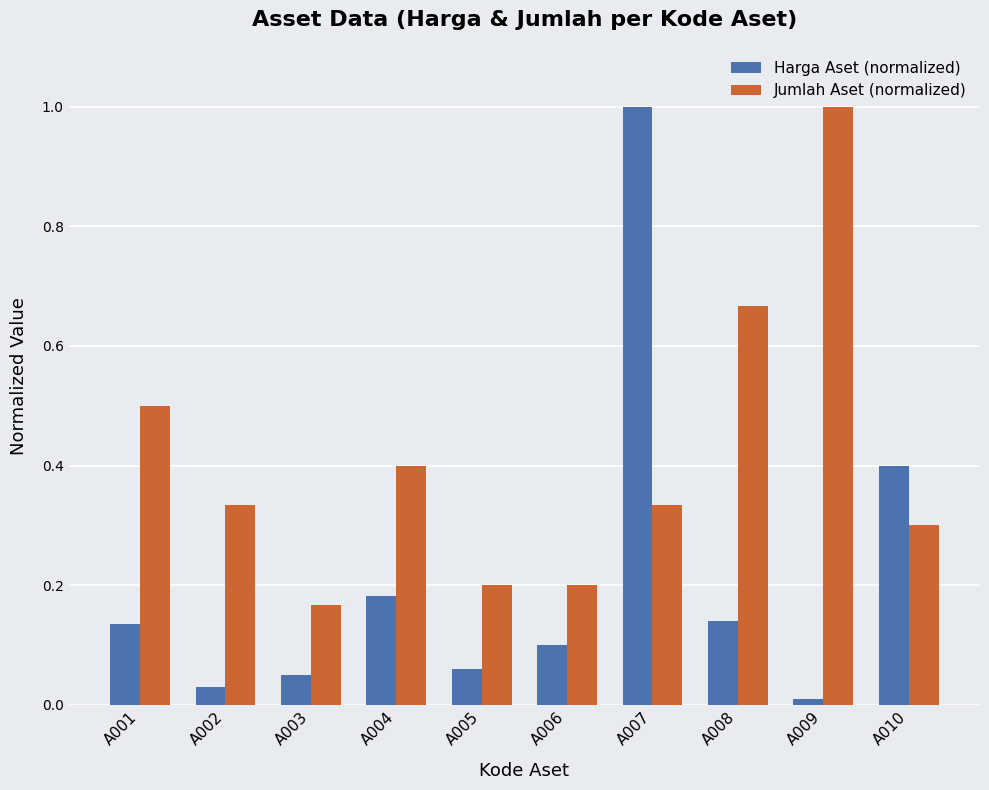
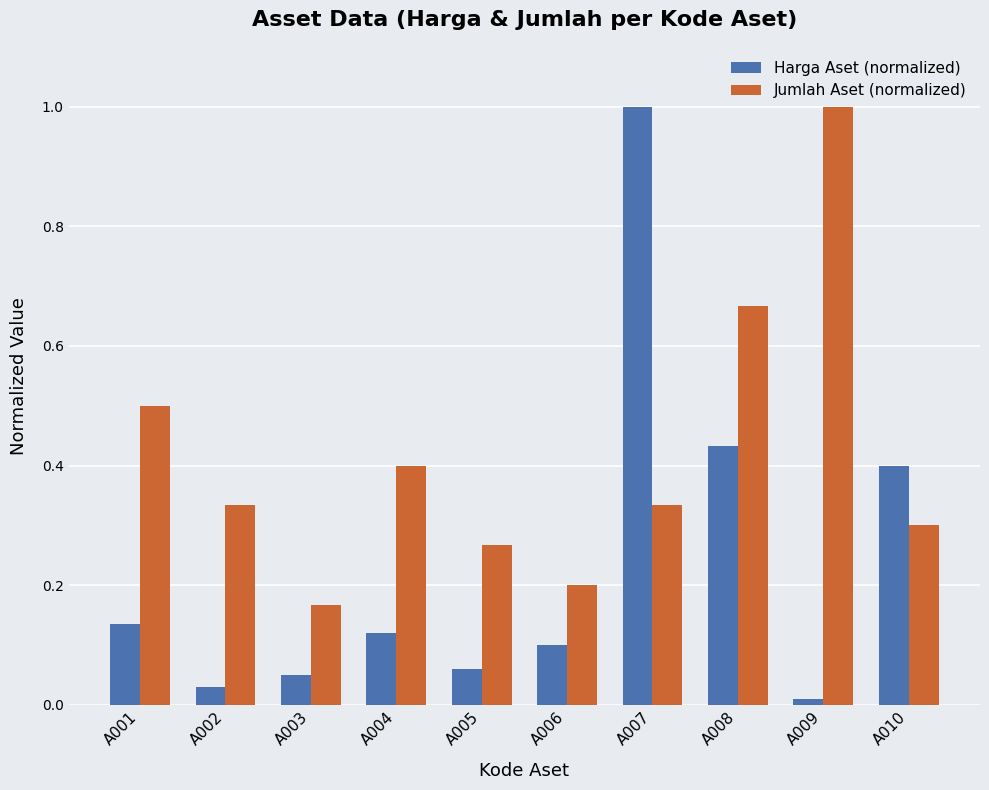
  {
    "Harga Aset (normalized)": {
      "A001": 0.13,
      "A002": 0.03,
      "A003": 0.05,
-     "A004": 0.18,
+     "A004": 0.12,
      "A005": 0.06,
      "A006": 0.10,
      "A007": 1.00,
-     "A008": 0.14,
+     "A008": 0.43,
      "A009": 0.01,
      "A010": 0.40
    },
    "Jumlah Aset (normalized)": {
      "A001": 0.50,
      "A002": 0.33,
      "A003": 0.17,
      "A004": 0.40,
-     "A005": 0.20,
+     "A005": 0.27,
      "A006": 0.20,
      "A007": 0.33,
      "A008": 0.67,
      "A009": 1.00,
      "A010": 0.30
    }
  }
